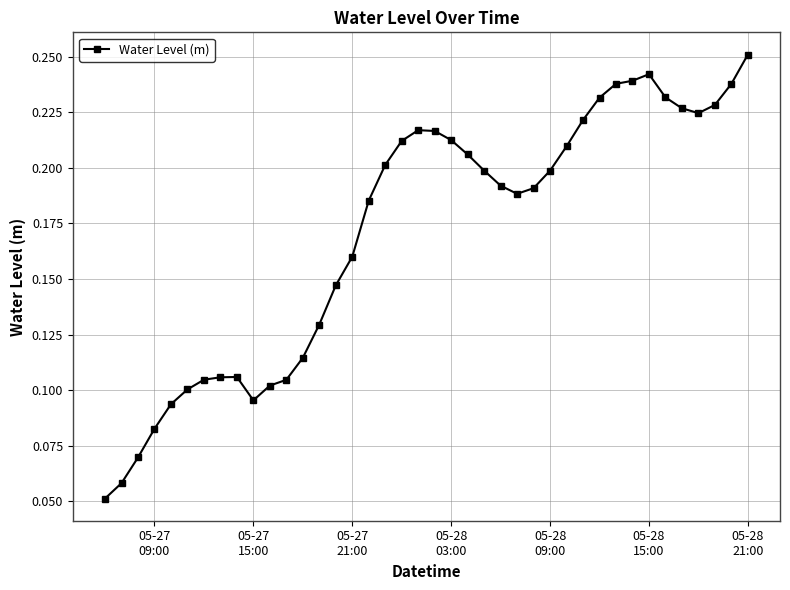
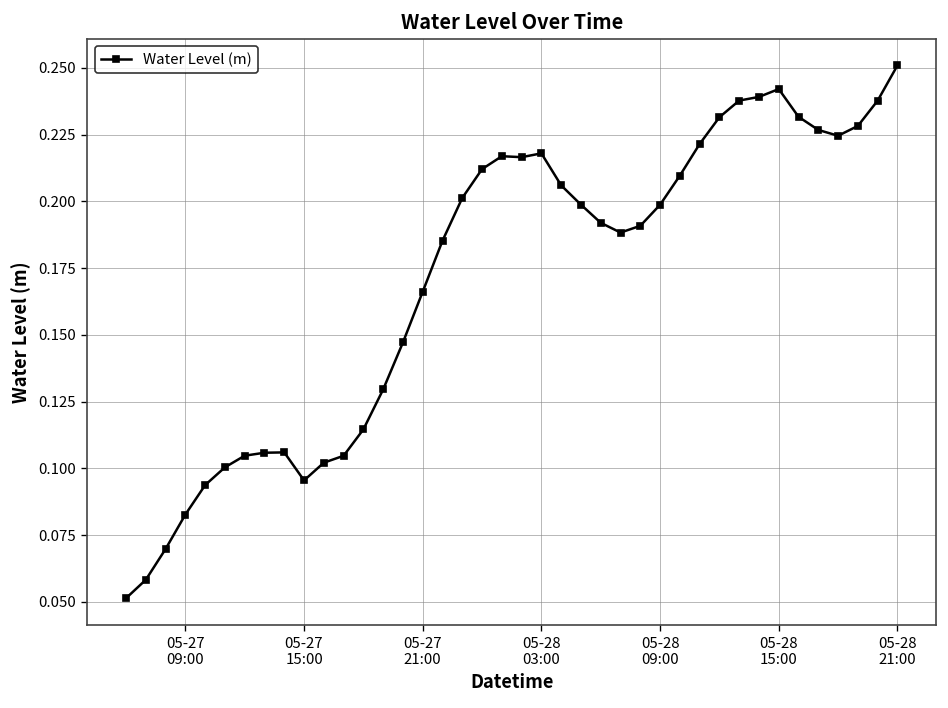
  {
    "05-27 09:00": 0.083,
    "05-27 15:00": 0.095,
-   "05-27 21:00": 0.160,
-   "05-28 03:00": 0.212,
+   "05-27 21:00": 0.166,
+   "05-28 03:00": 0.218,
    "05-28 09:00": 0.199,
    "05-28 15:00": 0.242,
    "05-28 21:00": 0.251
  }
